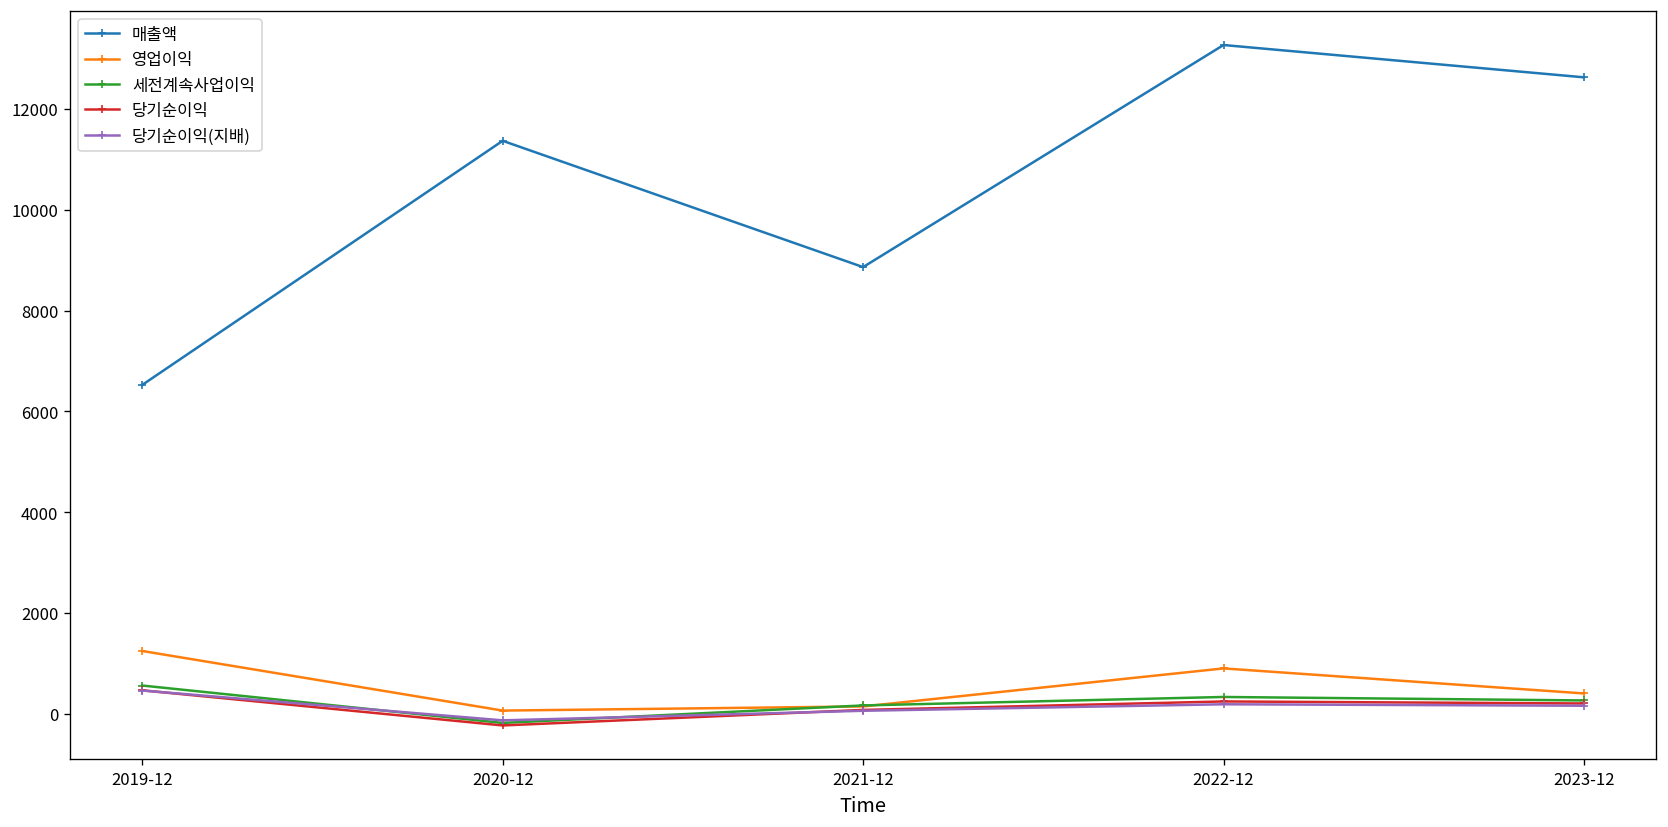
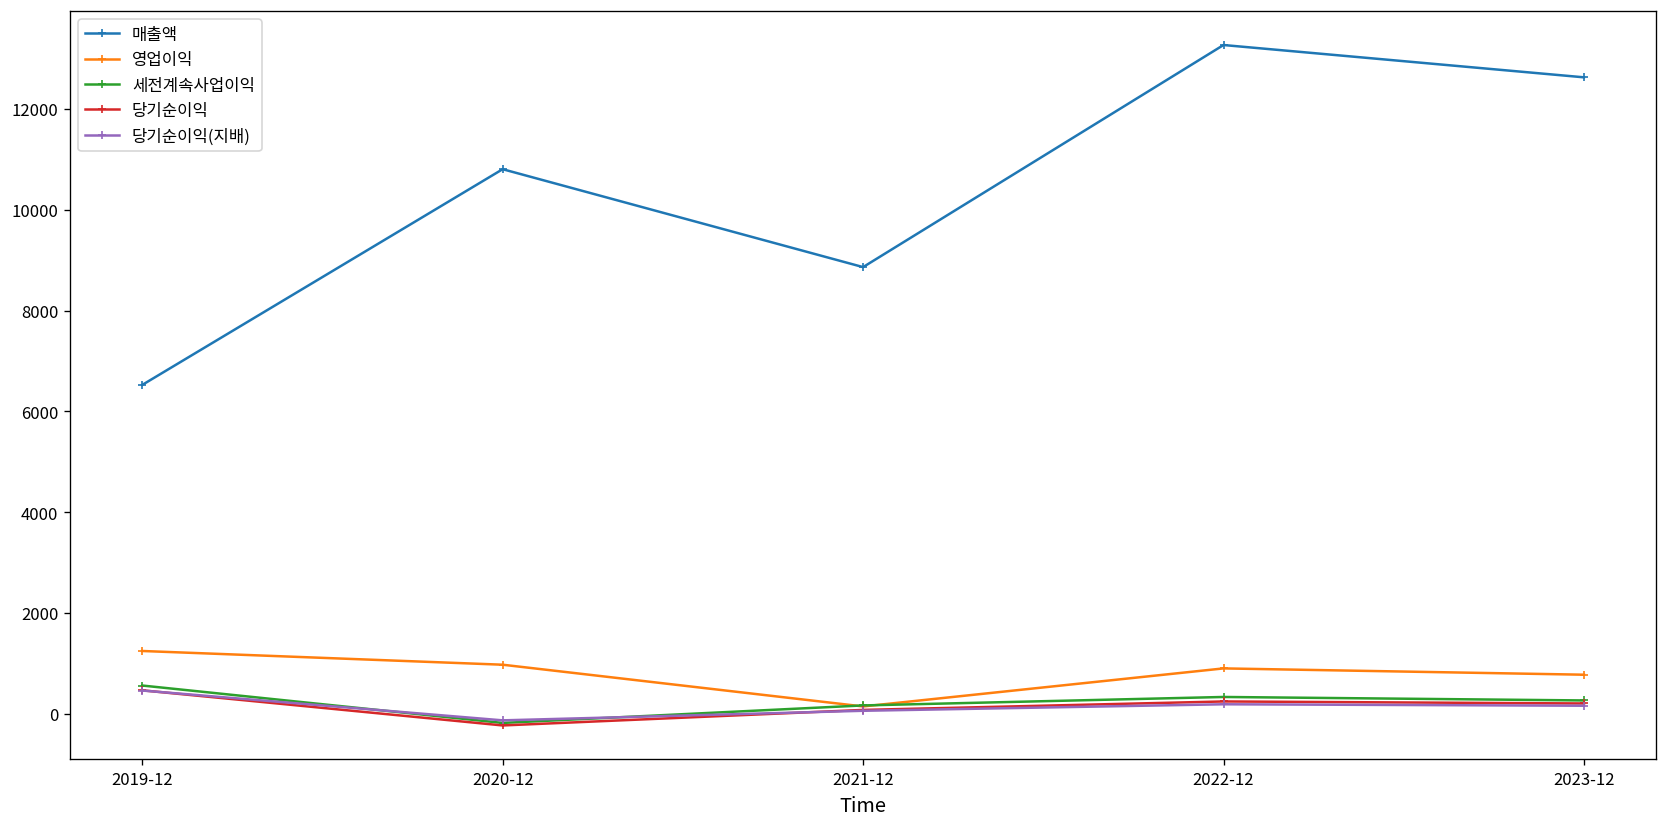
  {
    "매출액": {
      "2019-12": 6500,
-     "2020-12": 11400,
+     "2020-12": 10800,
      "2021-12": 8900,
      "2022-12": 13300,
      "2023-12": 12600
    },
    "영업이익": {
      "2019-12": 1200,
-     "2020-12": 100,
+     "2020-12": 1000,
      "2022-12": 900,
-     "2023-12": 400
+     "2023-12": 800
    },
    "세전계속사업이익": {
      "2019-12": 600,
      "2022-12": 300,
      "2023-12": 300
    }
  }
